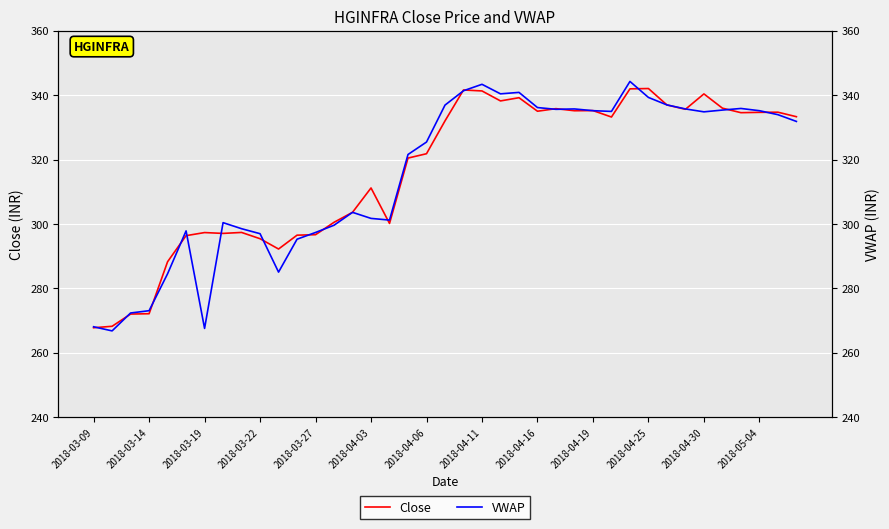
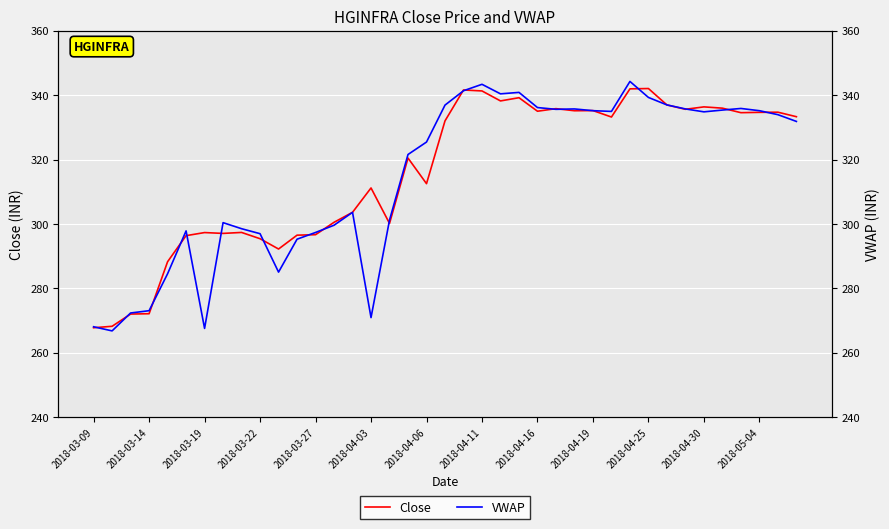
  {
    "Close": {
      "2018-03-09": 268,
      "2018-03-14": 272,
      "2018-03-19": 297,
      "2018-03-22": 295,
      "2018-03-27": 297,
      "2018-04-03": 311,
-     "2018-04-06": 322,
+     "2018-04-06": 313,
      "2018-04-11": 341,
      "2018-04-16": 335,
      "2018-04-19": 335,
      "2018-04-25": 342,
-     "2018-04-30": 340,
+     "2018-04-30": 336,
      "2018-05-04": 335
    },
    "VWAP": {
      "2018-03-09": 268,
      "2018-03-14": 273,
      "2018-03-19": 268,
      "2018-03-22": 297,
      "2018-03-27": 297,
-     "2018-04-03": 302,
+     "2018-04-03": 271,
      "2018-04-06": 325,
      "2018-04-11": 343,
      "2018-04-16": 336,
      "2018-04-19": 335,
      "2018-04-25": 339,
      "2018-04-30": 335,
      "2018-05-04": 335
    }
  }
